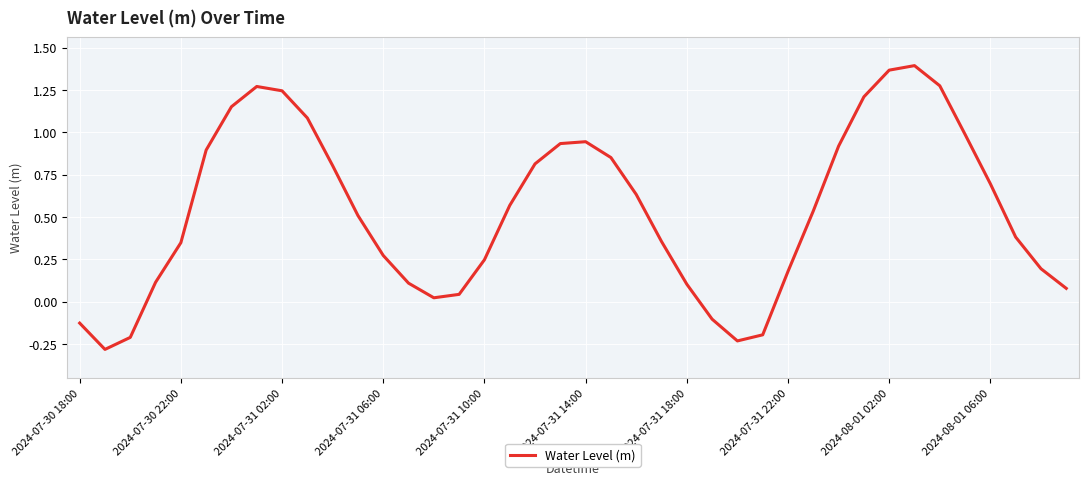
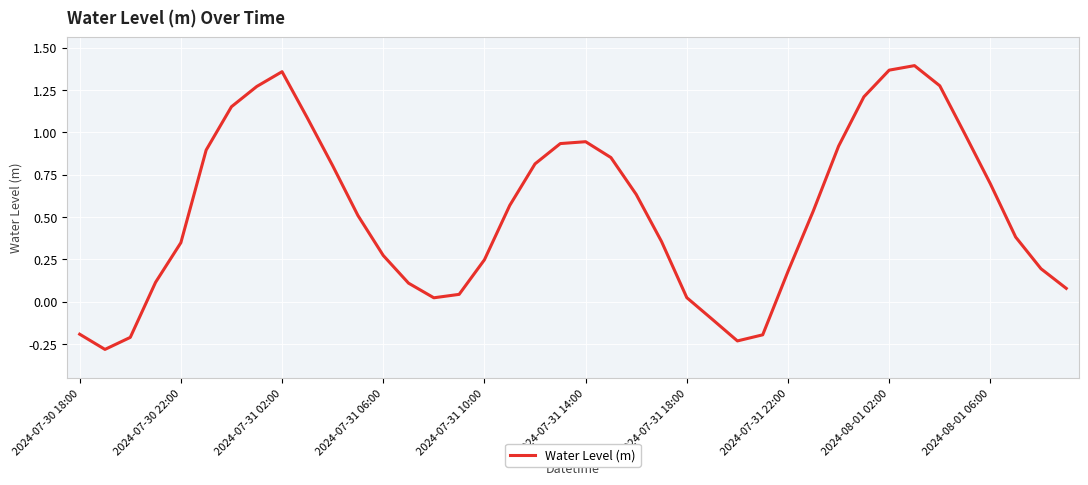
  {
-   "2024-07-30 18:00": -0.13,
+   "2024-07-30 18:00": -0.19,
    "2024-07-30 22:00": 0.35,
-   "2024-07-31 02:00": 1.25,
+   "2024-07-31 02:00": 1.36,
    "2024-07-31 06:00": 0.27,
    "2024-07-31 10:00": 0.25,
    "2024-07-31 14:00": 0.94,
-   "2024-07-31 18:00": 0.10,
+   "2024-07-31 18:00": 0.02,
    "2024-07-31 22:00": 0.18,
    "2024-08-01 02:00": 1.37,
    "2024-08-01 06:00": 0.70
  }
